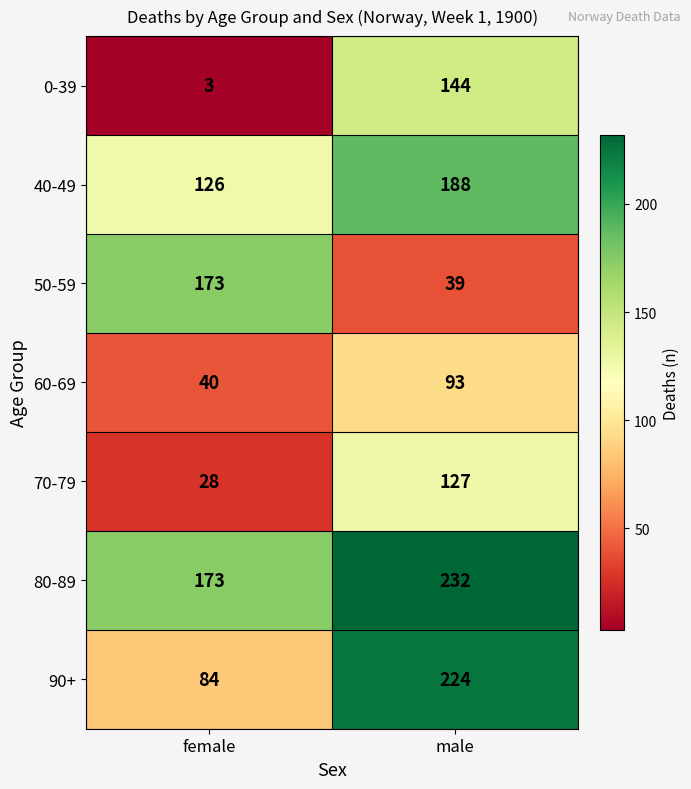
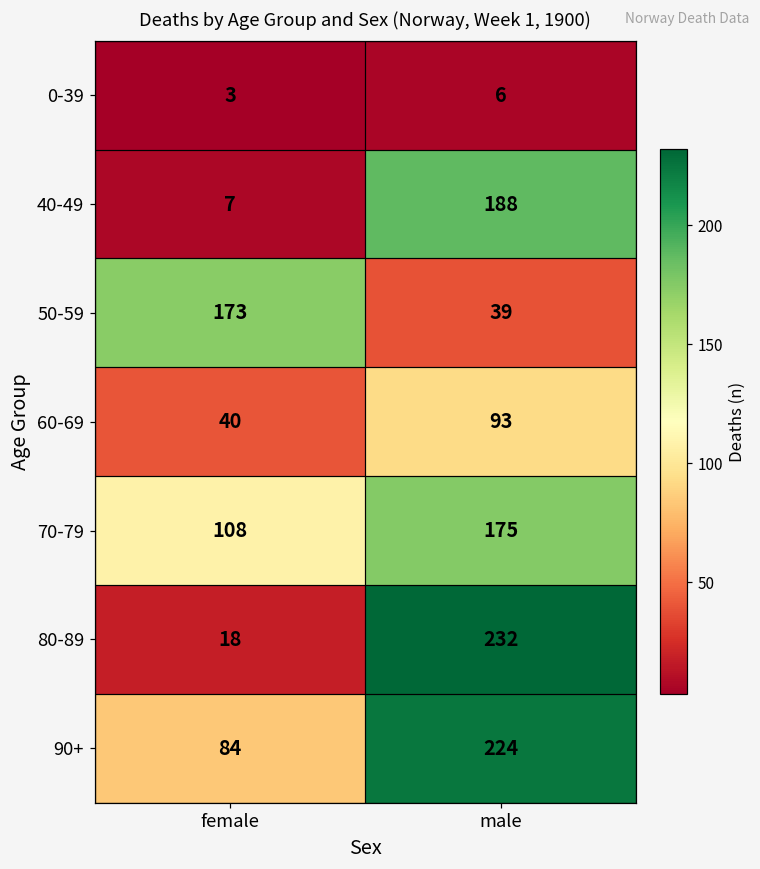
  {
    "0-39": {
      "female": 3,
-     "male": 144
+     "male": 6
    },
    "40-49": {
-     "female": 126,
+     "female": 7,
      "male": 188
    },
    "50-59": {
      "female": 173,
      "male": 39
    },
    "60-69": {
      "female": 40,
      "male": 93
    },
    "70-79": {
-     "female": 28,
-     "male": 127
+     "female": 108,
+     "male": 175
    },
    "80-89": {
-     "female": 173,
+     "female": 18,
      "male": 232
    },
    "90+": {
      "female": 84,
      "male": 224
    }
  }
